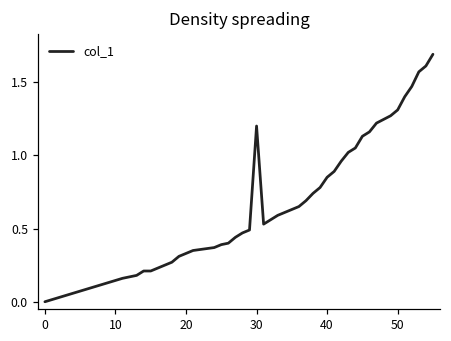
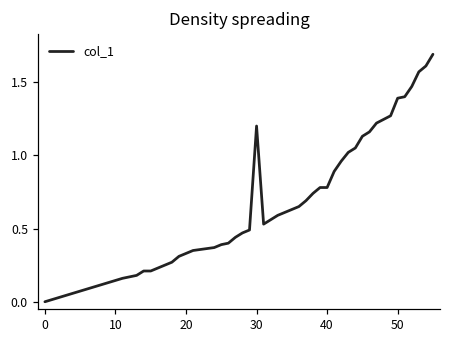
  {
    "0": 0.00,
    "20": 0.33,
    "30": 1.20,
-   "40": 0.85,
-   "50": 1.31
+   "40": 0.78,
+   "50": 1.39
  }
